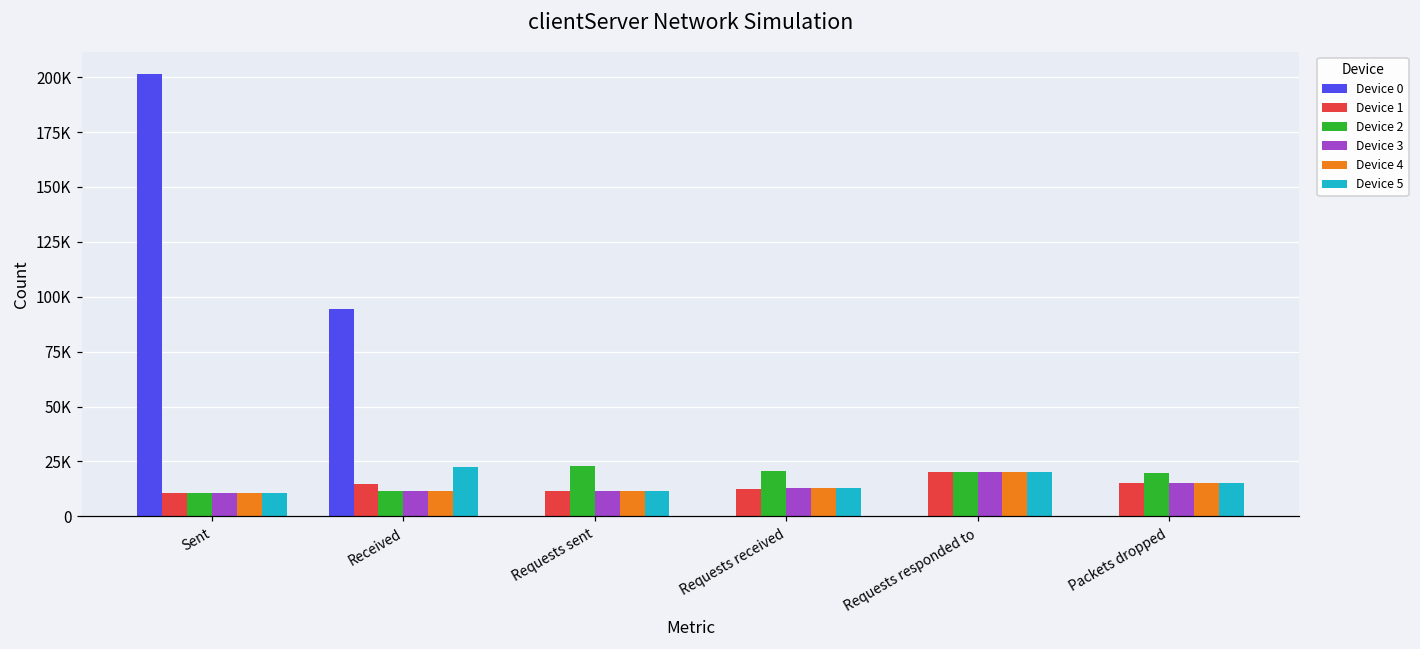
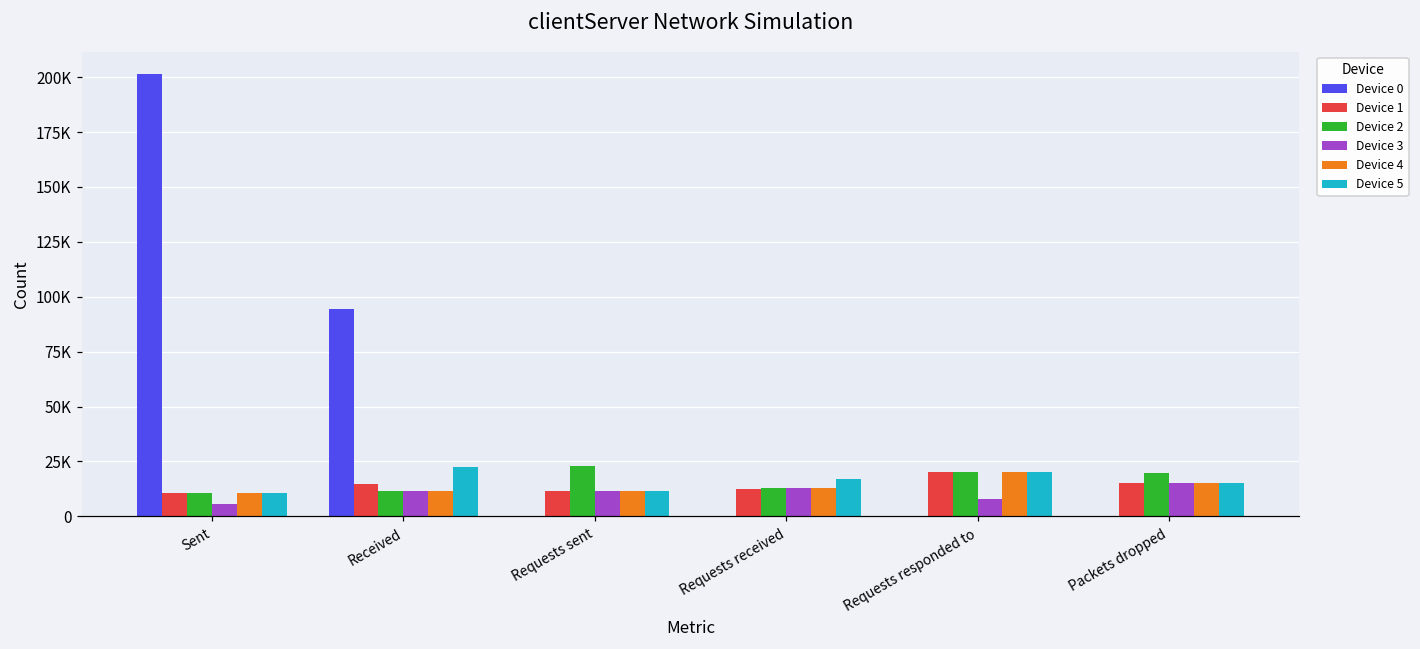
  {
    "Device 0": {
      "Sent": 202000,
      "Received": 94000,
      "Requests received": 0,
      "Requests responded to": 0,
      "Packets dropped": 0
    },
    "Device 1": {
      "Sent": 11000,
      "Received": 15000,
      "Requests sent": 12000,
      "Requests received": 13000,
      "Requests responded to": 20000,
      "Packets dropped": 15000
    },
    "Device 2": {
      "Sent": 11000,
      "Received": 12000,
      "Requests sent": 23000,
-     "Requests received": 21000,
+     "Requests received": 13000,
      "Requests responded to": 20000,
      "Packets dropped": 20000
    },
    "Device 3": {
-     "Sent": 11000,
+     "Sent": 6000,
      "Received": 12000,
      "Requests sent": 12000,
      "Requests received": 13000,
-     "Requests responded to": 20000,
+     "Requests responded to": 8000,
      "Packets dropped": 15000
    },
    "Device 4": {
      "Sent": 11000,
      "Received": 12000,
      "Requests sent": 12000,
      "Requests received": 13000,
      "Requests responded to": 20000,
      "Packets dropped": 15000
    },
    "Device 5": {
      "Sent": 11000,
      "Received": 22000,
      "Requests sent": 12000,
-     "Requests received": 13000,
+     "Requests received": 17000,
      "Requests responded to": 20000,
      "Packets dropped": 15000
    }
  }
